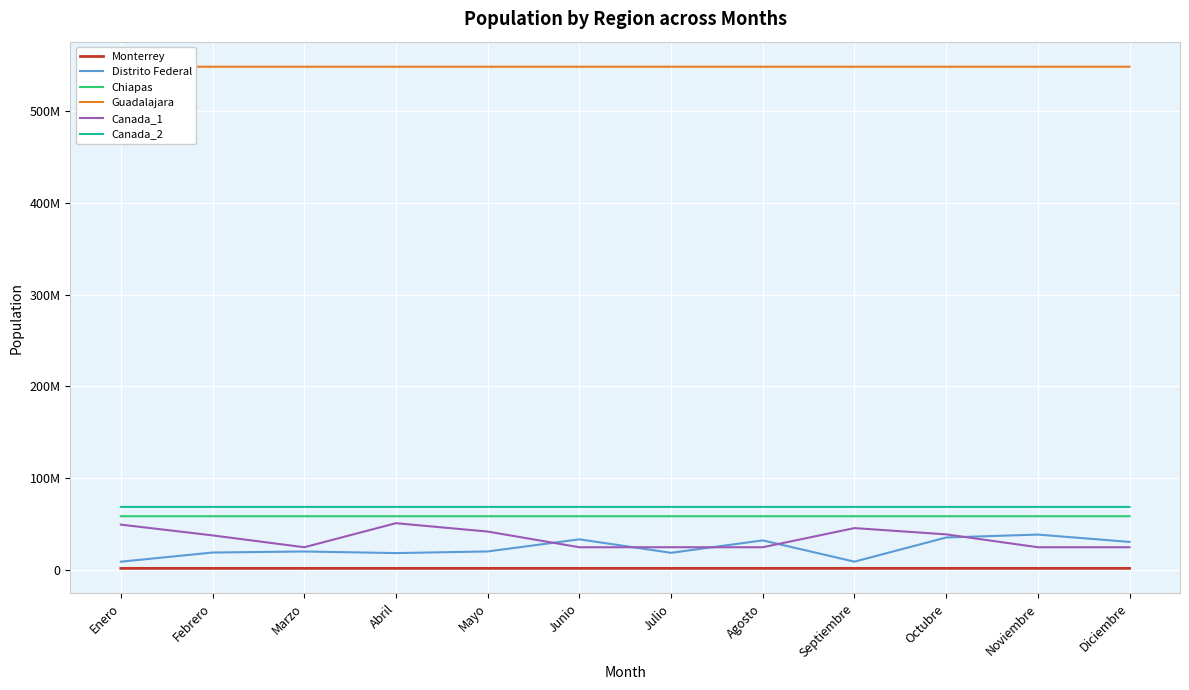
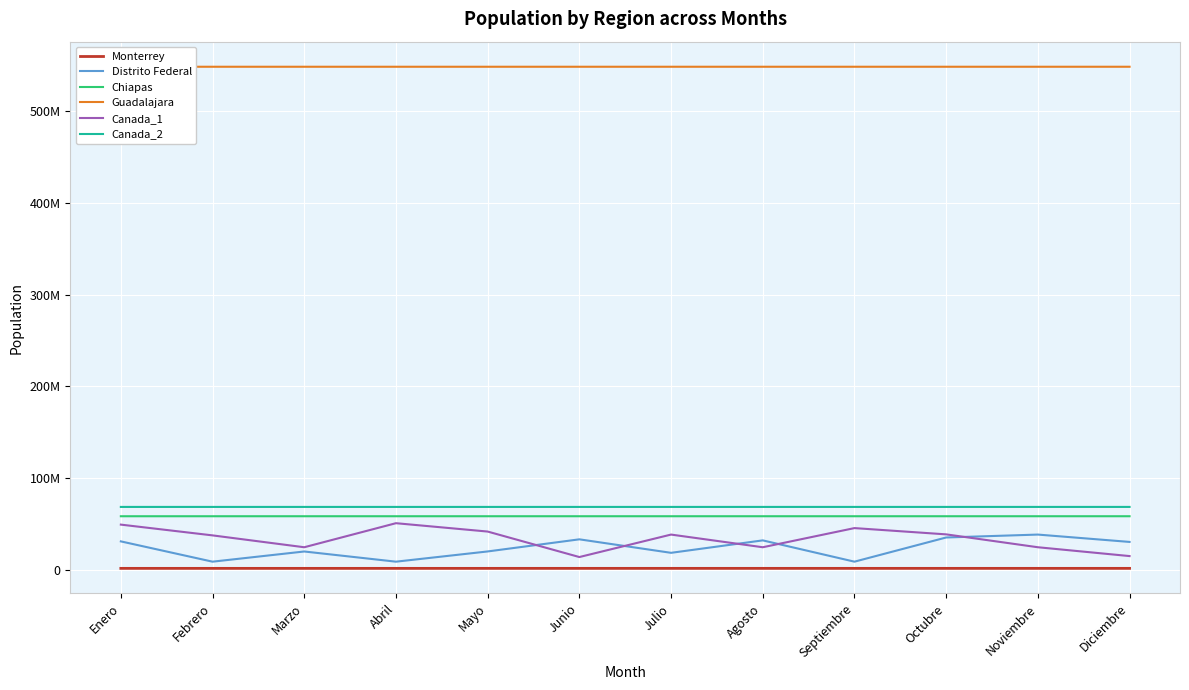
  {
    "Monterrey": {
      "Enero": 0,
      "Febrero": 0,
      "Marzo": 0,
      "Abril": 0,
      "Mayo": 0,
      "Junio": 0,
      "Julio": 0,
      "Agosto": 0,
      "Septiembre": 0,
      "Octubre": 0,
      "Noviembre": 0,
      "Diciembre": 0
    },
    "Distrito Federal": {
-     "Enero": 10000000,
-     "Febrero": 20000000,
+     "Enero": 30000000,
+     "Febrero": 10000000,
      "Marzo": 20000000,
-     "Abril": 20000000,
+     "Abril": 10000000,
      "Mayo": 20000000,
      "Junio": 30000000,
      "Julio": 20000000,
      "Agosto": 30000000,
      "Septiembre": 10000000,
      "Octubre": 40000000,
      "Noviembre": 40000000,
      "Diciembre": 30000000
    },
    "Guadalajara": {
      "Febrero": 550000000,
      "Marzo": 550000000,
      "Abril": 550000000,
      "Mayo": 550000000,
      "Junio": 550000000,
      "Julio": 550000000,
      "Agosto": 550000000,
      "Septiembre": 550000000,
      "Octubre": 550000000,
      "Noviembre": 550000000,
      "Diciembre": 550000000
    },
    "Canada_1": {
      "Enero": 50000000,
      "Febrero": 40000000,
      "Marzo": 20000000,
      "Abril": 50000000,
      "Mayo": 40000000,
-     "Junio": 20000000,
-     "Julio": 20000000,
+     "Junio": 10000000,
+     "Julio": 40000000,
      "Agosto": 20000000,
      "Septiembre": 50000000,
      "Octubre": 40000000,
      "Noviembre": 20000000,
-     "Diciembre": 20000000
+     "Diciembre": 10000000
    }
  }
